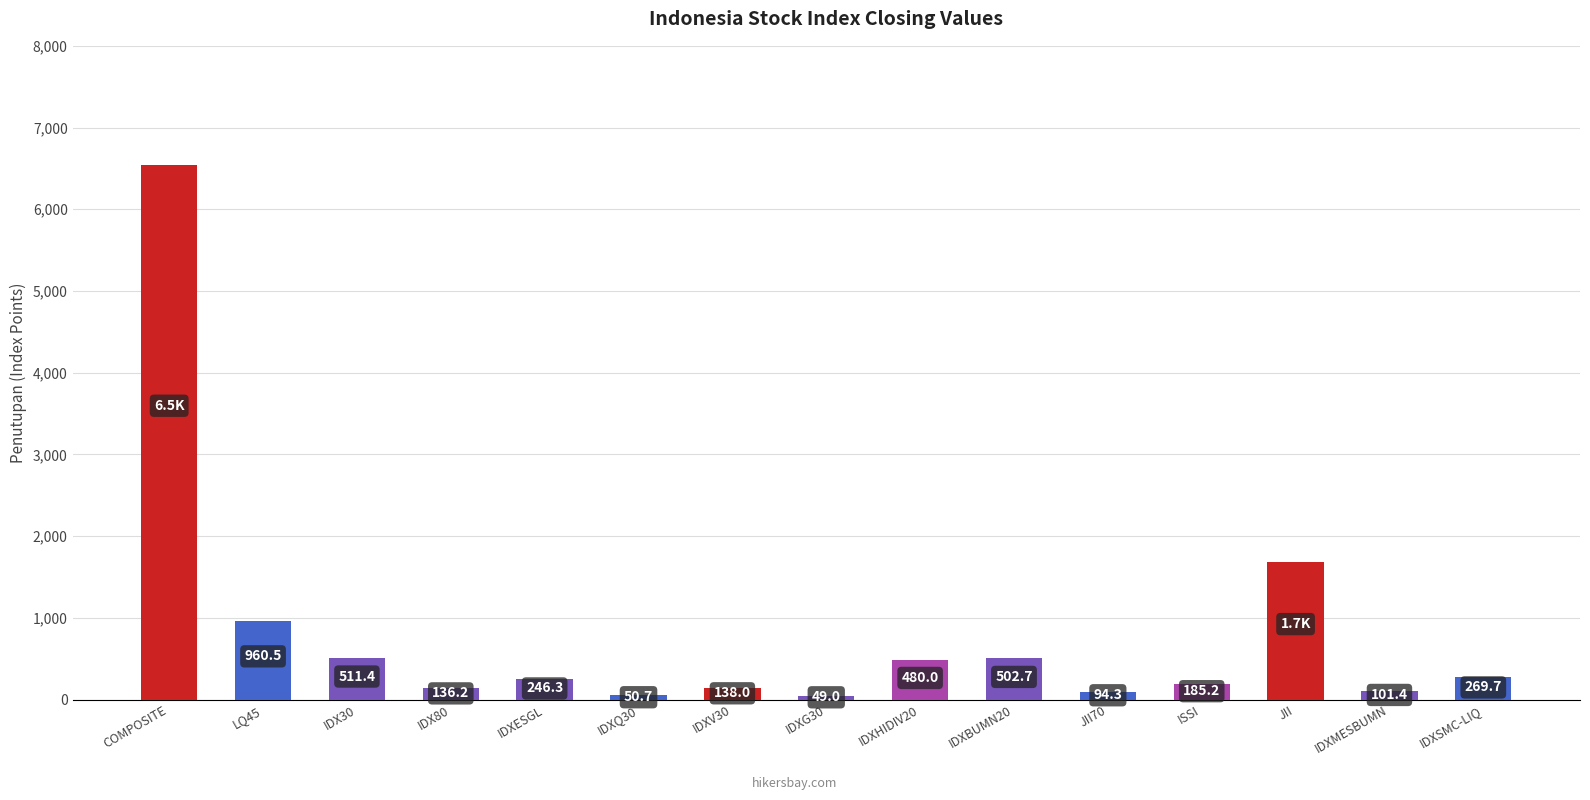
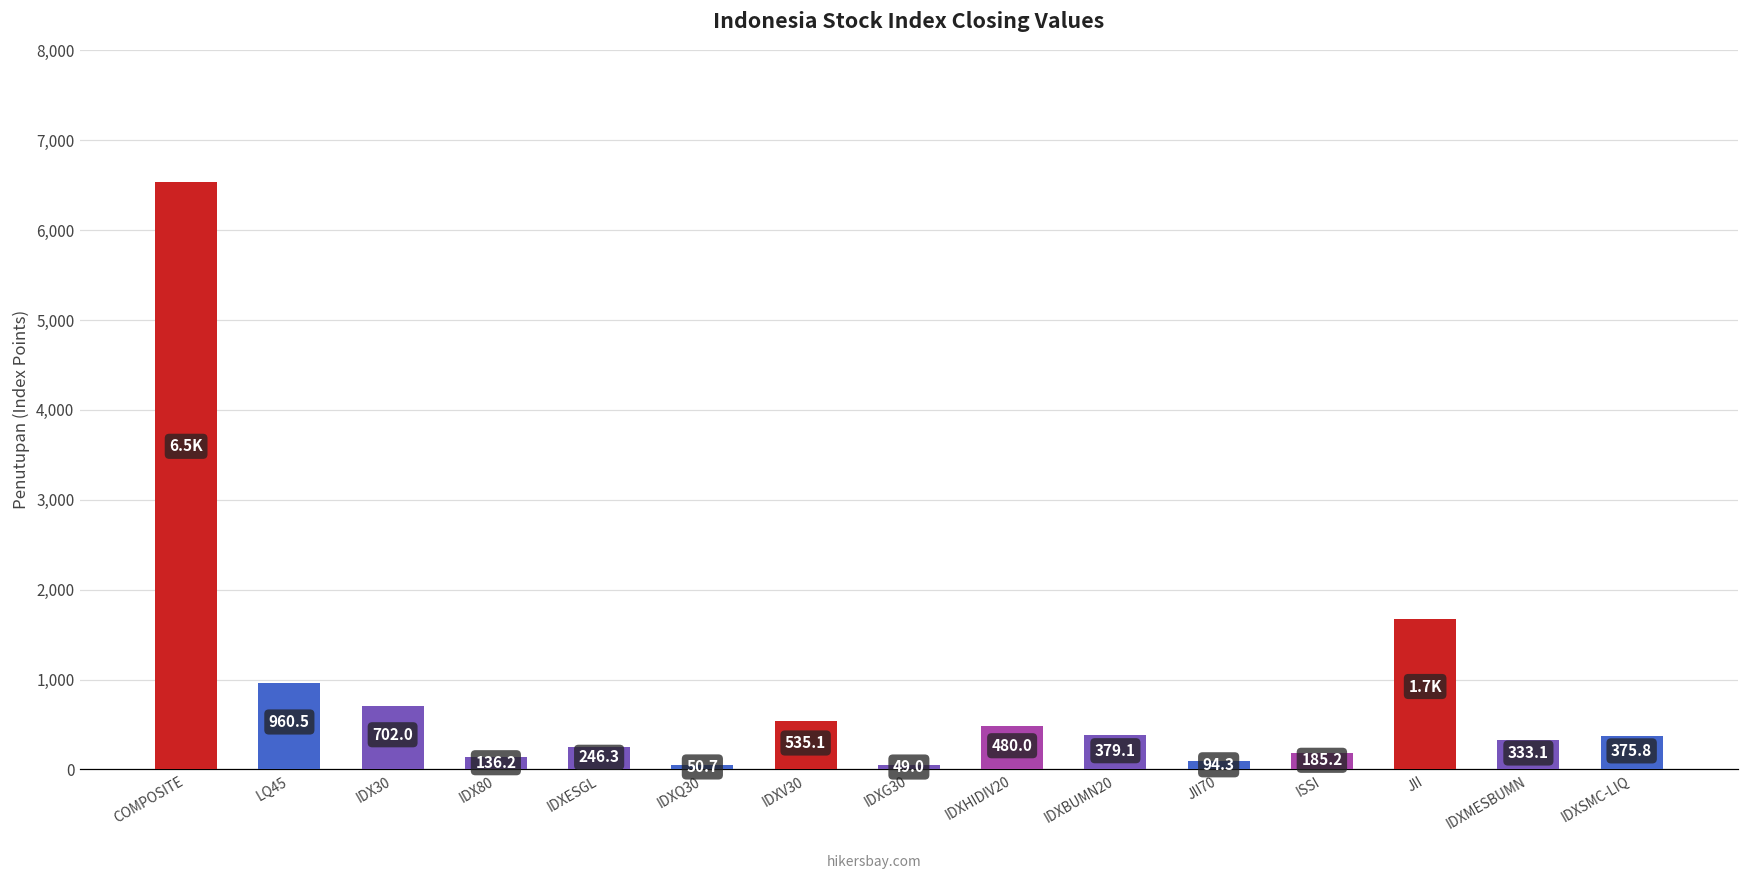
  {
-   "IDX30": 511.4,
-   "IDXV30": 138.0,
-   "IDXBUMN20": 502.7,
-   "IDXMESBUMN": 101.4,
-   "IDXSMC-LIQ": 269.7
+   "IDX30": 702.0,
+   "IDXV30": 535.1,
+   "IDXBUMN20": 379.1,
+   "IDXMESBUMN": 333.1,
+   "IDXSMC-LIQ": 375.8
  }
